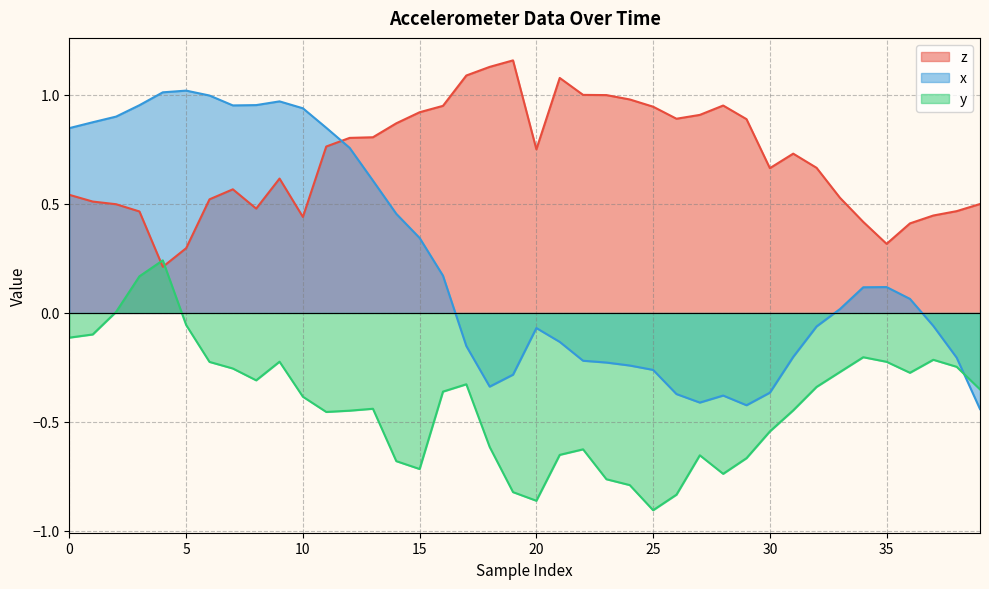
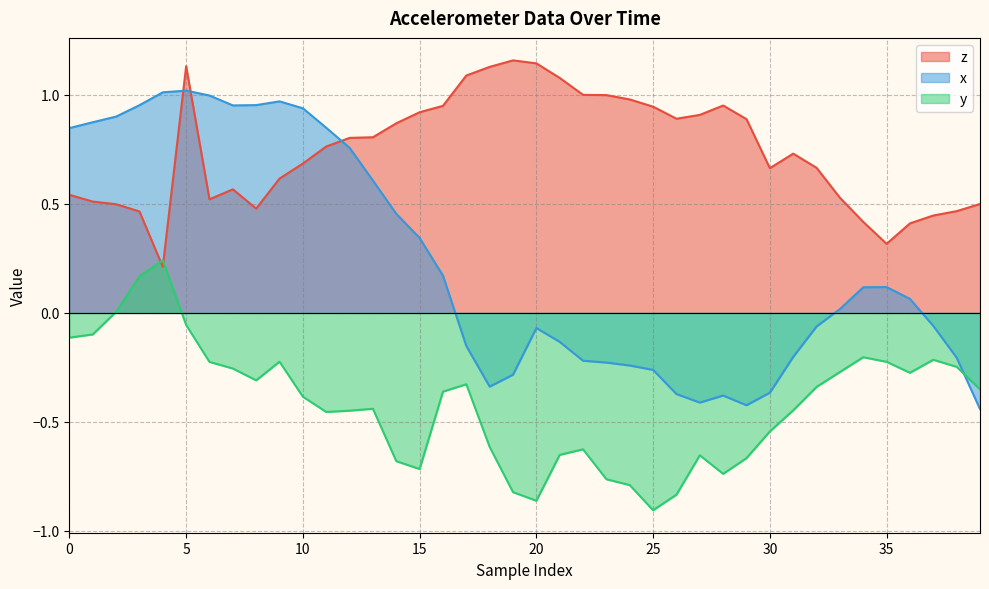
  {
    "z": {
      "0": 0.54,
-     "5": 0.30,
-     "10": 0.44,
+     "5": 1.13,
+     "10": 0.69,
      "15": 0.92,
-     "20": 0.75,
+     "20": 1.14,
      "25": 0.95,
      "30": 0.66,
      "35": 0.32
    }
  }
